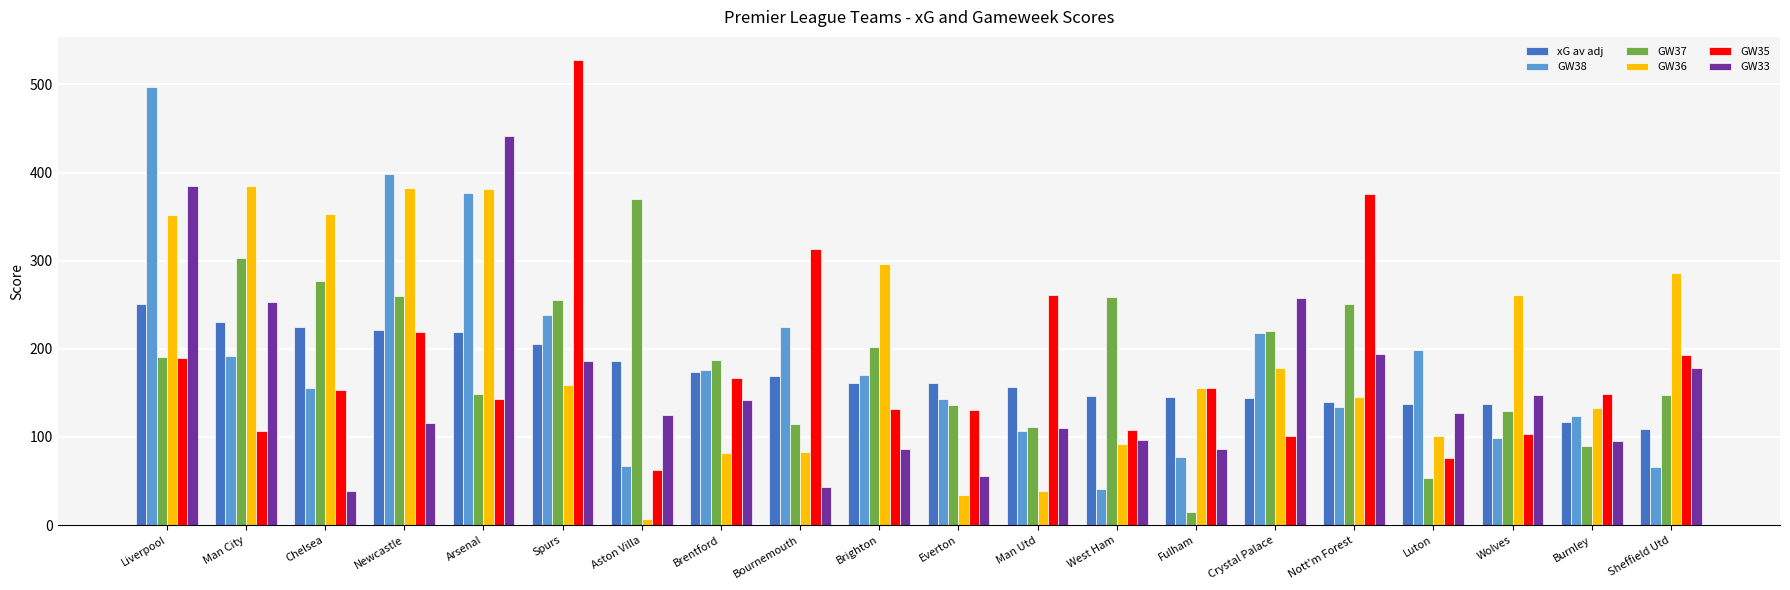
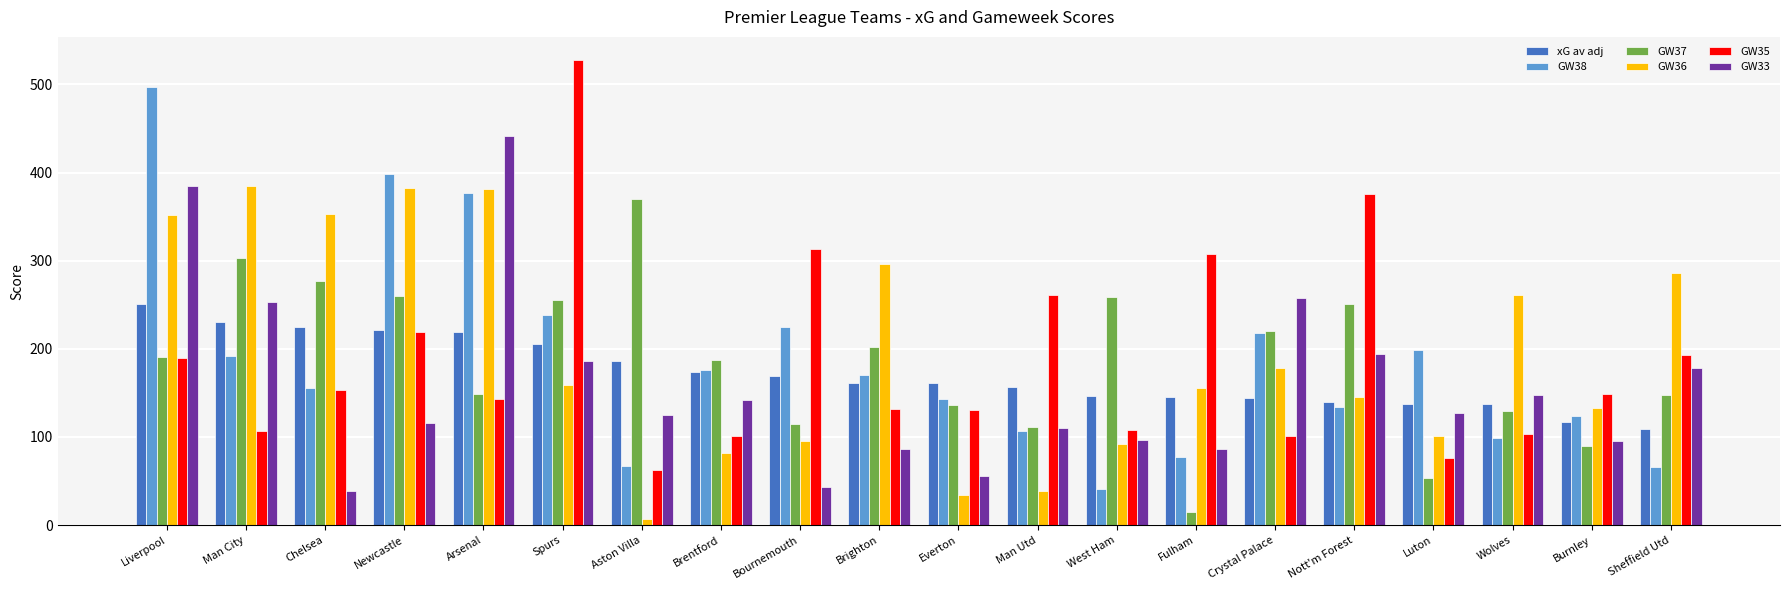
  {
    "GW37": {
      "Liverpool": 190,
      "Man City": 300,
      "Chelsea": 280,
      "Newcastle": 260,
      "Arsenal": 150,
      "Spurs": 260,
      "Aston Villa": 370,
      "Brentford": 190,
      "Bournemouth": 110,
      "Brighton": 200,
      "Everton": 140,
      "Man Utd": 110,
      "West Ham": 260,
      "Fulham": 20,
      "Crystal Palace": 220,
      "Nott'm Forest": 250,
      "Luton": 50,
      "Wolves": 130,
      "Burnley": 90,
      "Sheffield Utd": 150
    },
    "GW36": {
      "Liverpool": 350,
      "Man City": 380,
      "Chelsea": 350,
      "Newcastle": 380,
      "Arsenal": 380,
      "Spurs": 160,
      "Aston Villa": 10,
      "Brentford": 80,
-     "Bournemouth": 80,
+     "Bournemouth": 100,
      "Brighton": 300,
      "Everton": 30,
      "Man Utd": 40,
      "West Ham": 90,
      "Fulham": 160,
      "Crystal Palace": 180,
      "Nott'm Forest": 140,
      "Luton": 100,
      "Wolves": 260,
      "Burnley": 130,
      "Sheffield Utd": 290
    },
    "GW35": {
      "Liverpool": 190,
      "Man City": 110,
      "Chelsea": 150,
      "Newcastle": 220,
      "Arsenal": 140,
      "Spurs": 530,
      "Aston Villa": 60,
-     "Brentford": 170,
+     "Brentford": 100,
      "Bournemouth": 310,
      "Brighton": 130,
      "Everton": 130,
      "Man Utd": 260,
      "West Ham": 110,
-     "Fulham": 160,
+     "Fulham": 310,
      "Crystal Palace": 100,
      "Nott'm Forest": 380,
      "Luton": 80,
      "Wolves": 100,
      "Burnley": 150,
      "Sheffield Utd": 190
    },
    "GW33": {
      "Liverpool": 380,
      "Man City": 250,
      "Chelsea": 40,
      "Newcastle": 120,
      "Arsenal": 440,
      "Spurs": 190,
      "Aston Villa": 130,
      "Brentford": 140,
      "Bournemouth": 40,
      "Brighton": 90,
      "Everton": 60,
      "Man Utd": 110,
      "West Ham": 100,
      "Fulham": 90,
      "Crystal Palace": 260,
      "Nott'm Forest": 190,
      "Luton": 130,
      "Wolves": 150,
      "Burnley": 100,
      "Sheffield Utd": 180
    }
  }
